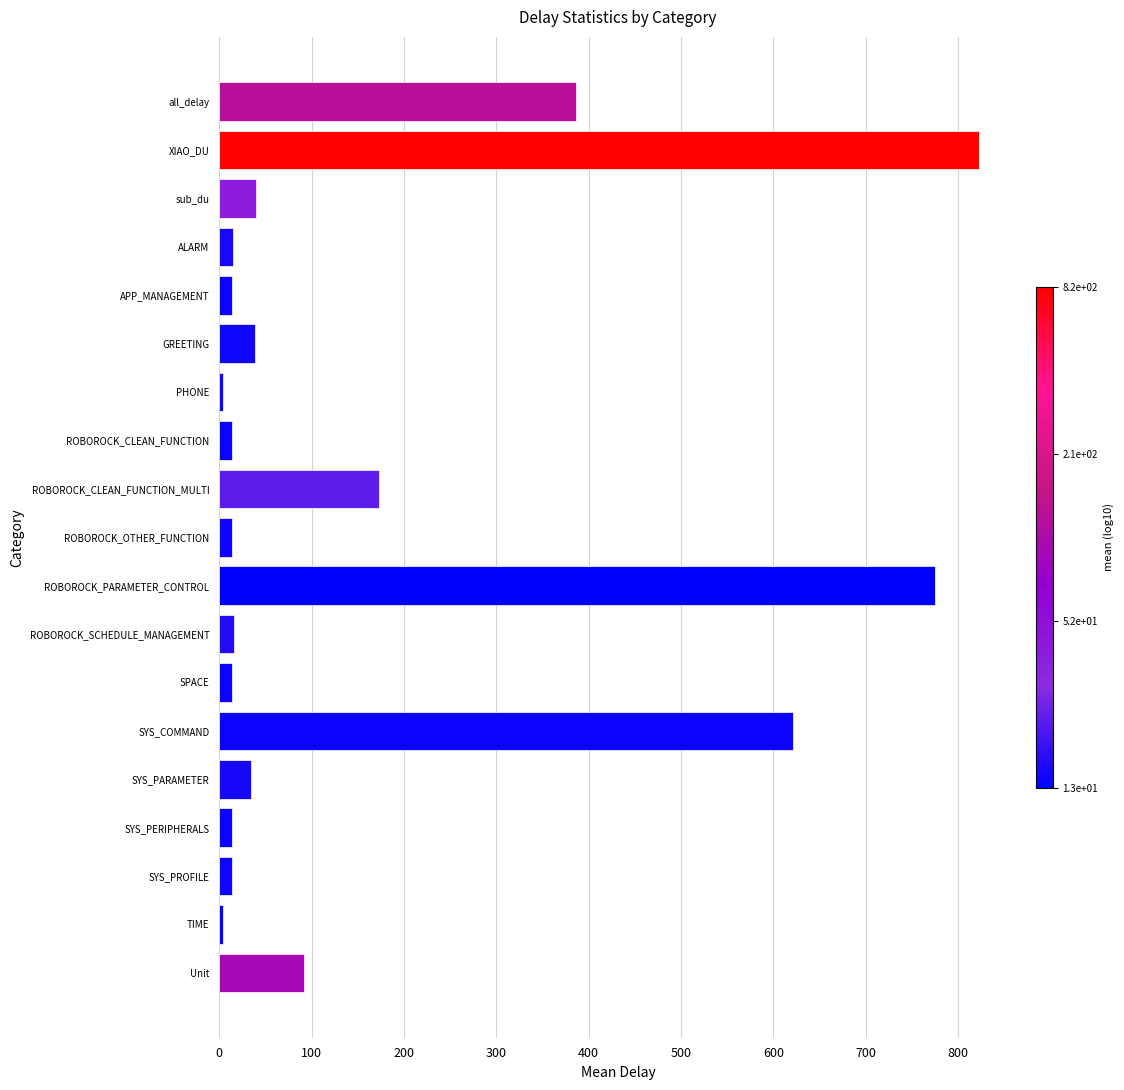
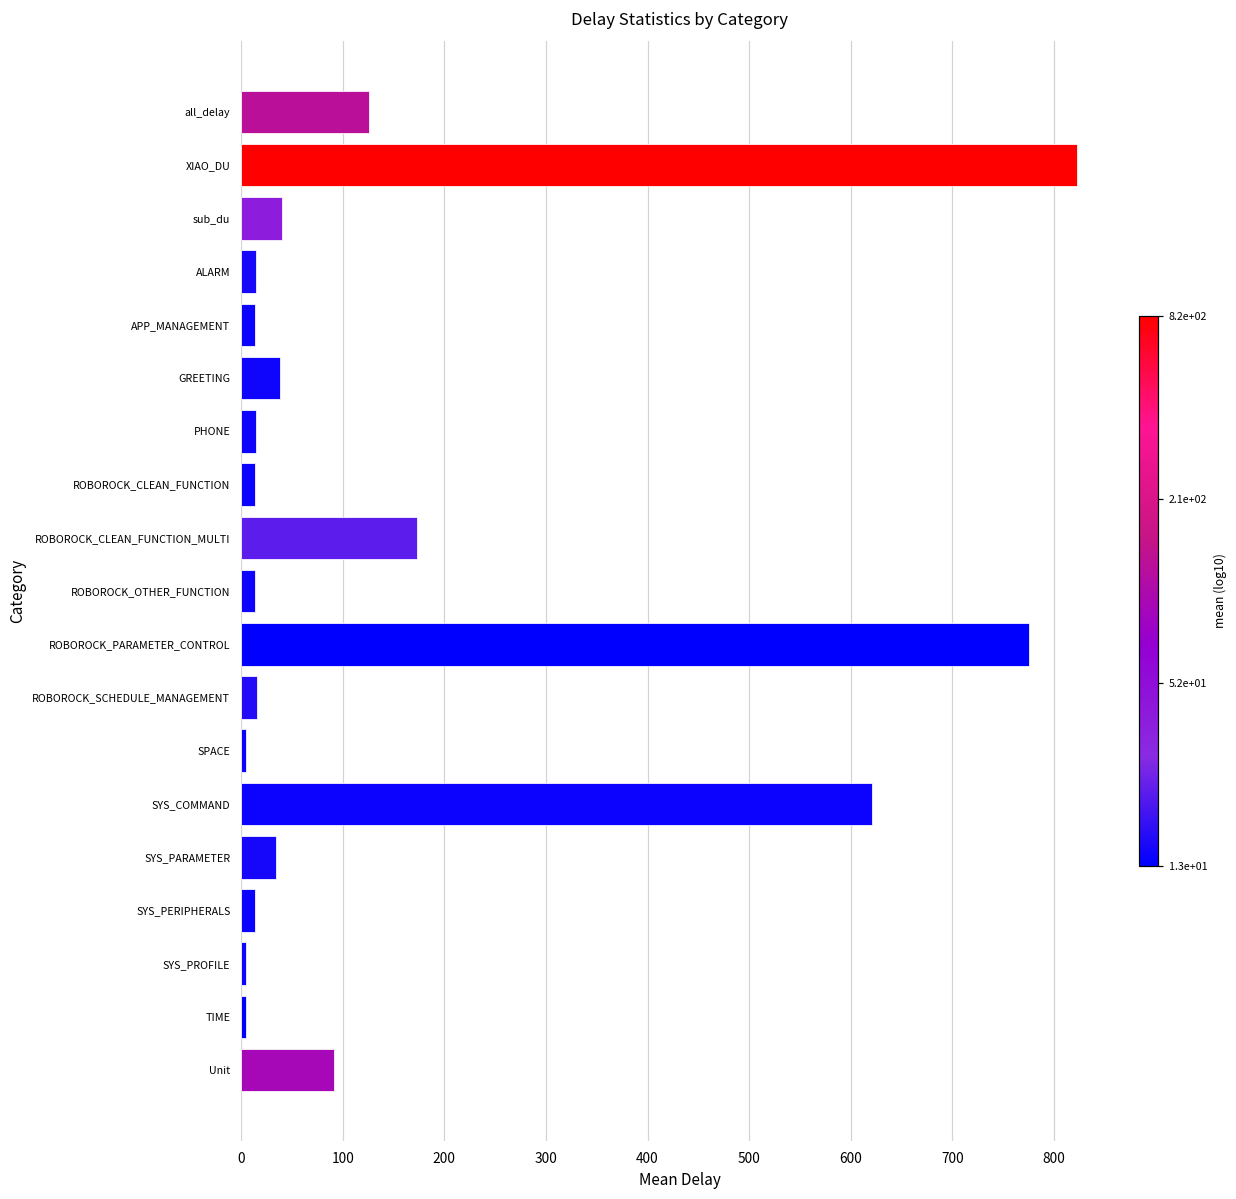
  {
-   "all_delay": 390,
+   "all_delay": 130,
    "XIAO_DU": 820,
    "sub_du": 40,
    "ALARM": 20,
    "APP_MANAGEMENT": 10,
    "GREETING": 40,
-   "PHONE": 0,
+   "PHONE": 10,
    "ROBOROCK_CLEAN_FUNCTION": 10,
    "ROBOROCK_CLEAN_FUNCTION_MULTI": 170,
    "ROBOROCK_OTHER_FUNCTION": 10,
    "ROBOROCK_PARAMETER_CONTROL": 780,
    "ROBOROCK_SCHEDULE_MANAGEMENT": 20,
-   "SPACE": 10,
+   "SPACE": 0,
    "SYS_COMMAND": 620,
    "SYS_PARAMETER": 30,
    "SYS_PERIPHERALS": 10,
-   "SYS_PROFILE": 10,
+   "SYS_PROFILE": 0,
    "TIME": 0,
    "Unit": 90
  }
